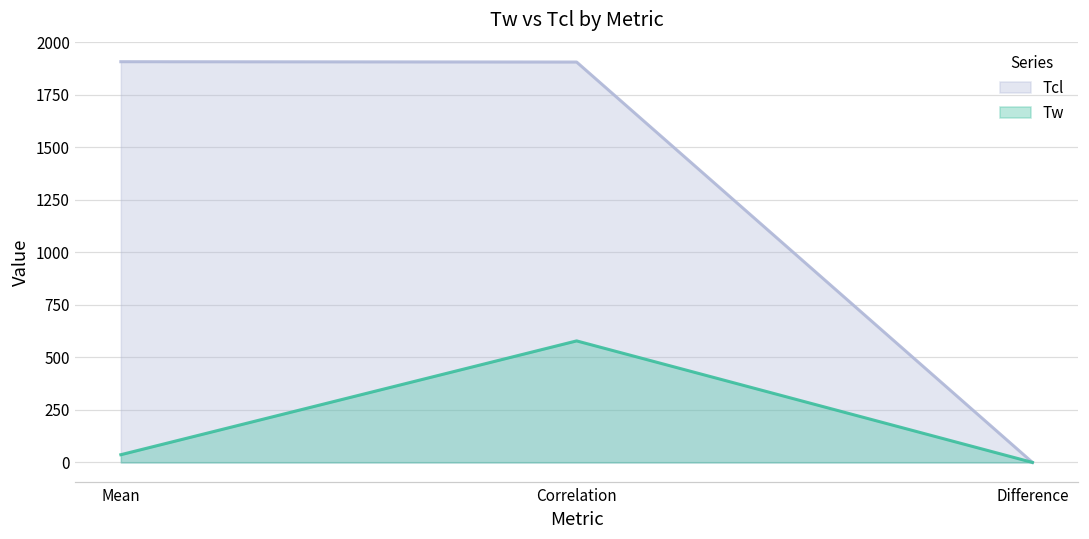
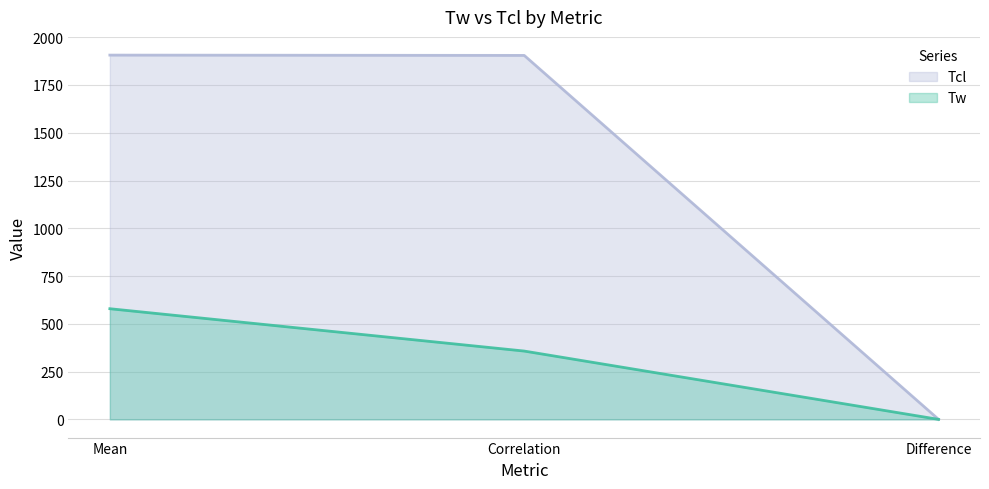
  {
    "Tcl": {
      "Mean": 1910,
      "Correlation": 1900
    },
    "Tw": {
-     "Mean": 40,
-     "Correlation": 580
+     "Mean": 580,
+     "Correlation": 360
    }
  }
